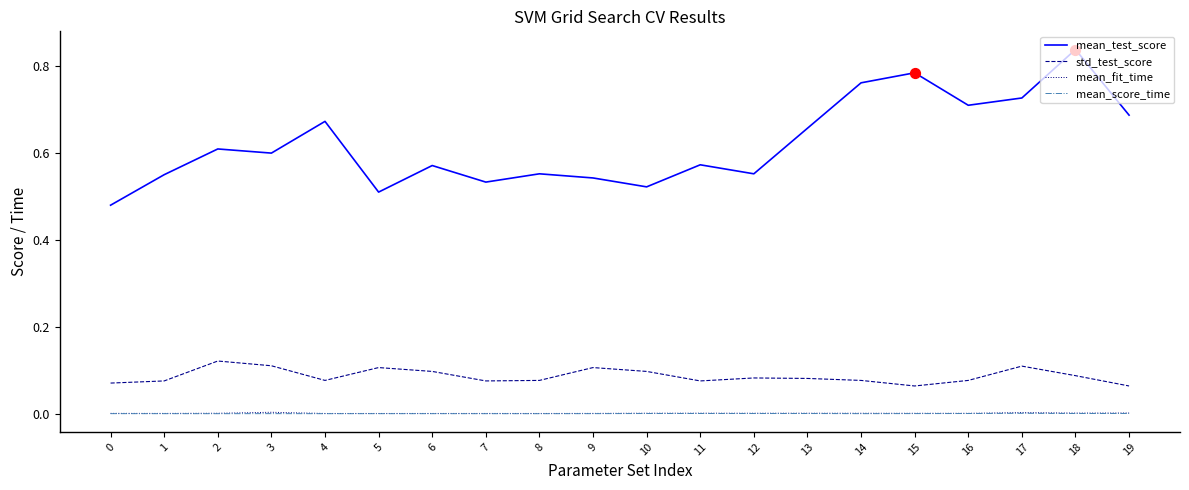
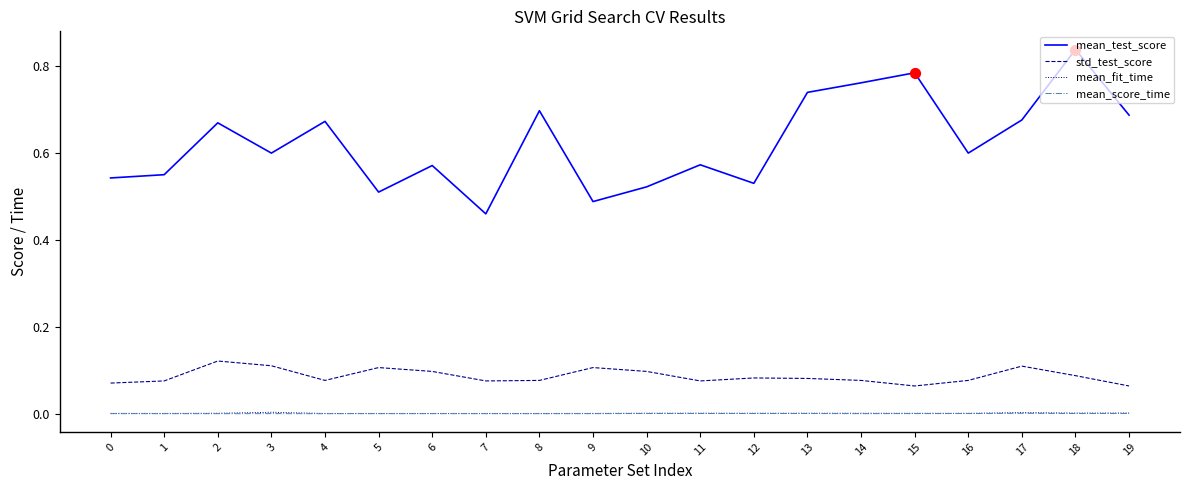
  {
    "mean_test_score": {
-     "0": 0.48,
+     "0": 0.54,
      "1": 0.55,
-     "2": 0.61,
+     "2": 0.67,
      "3": 0.60,
      "4": 0.67,
      "5": 0.51,
      "6": 0.57,
-     "7": 0.53,
-     "8": 0.55,
-     "9": 0.54,
+     "7": 0.46,
+     "8": 0.70,
+     "9": 0.49,
      "10": 0.52,
      "11": 0.57,
-     "12": 0.55,
-     "13": 0.66,
+     "12": 0.53,
+     "13": 0.74,
      "14": 0.76,
-     "16": 0.71,
-     "17": 0.73,
+     "16": 0.60,
+     "17": 0.68,
      "19": 0.69
    }
  }
